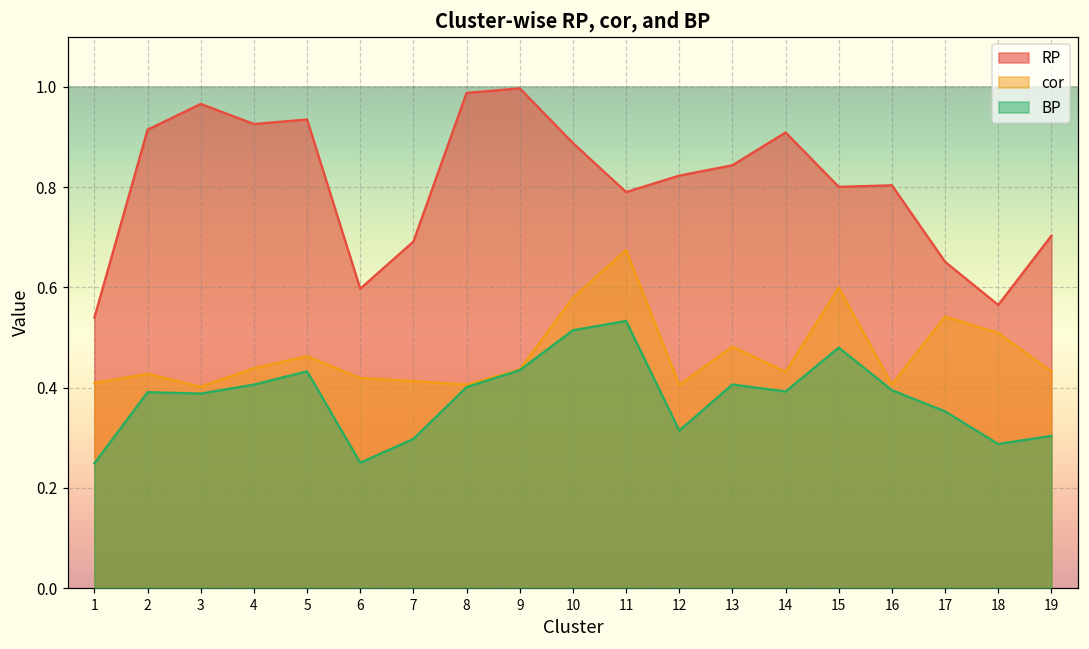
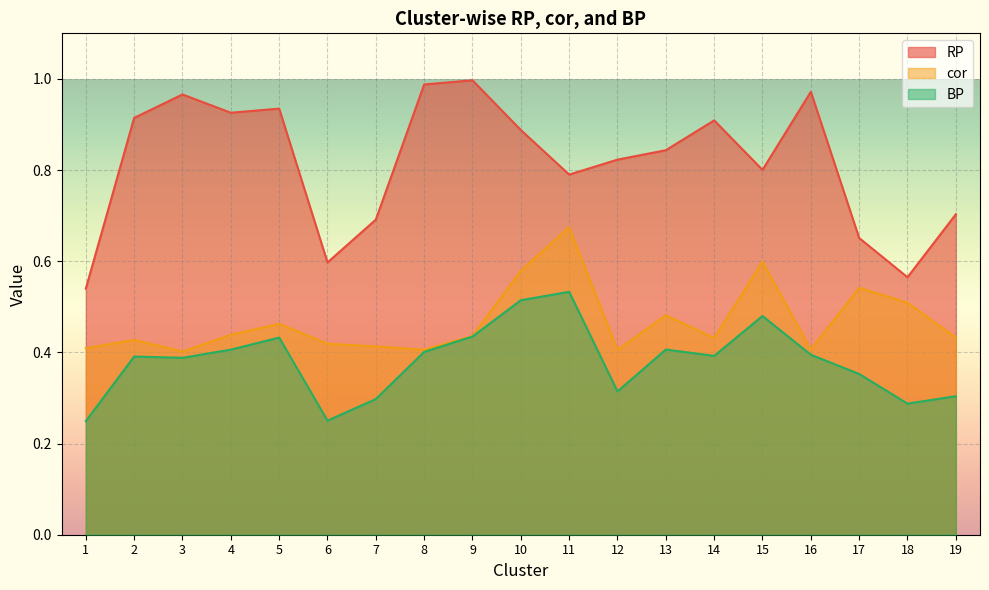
  {
    "RP": {
      "1": 0.54,
      "2": 0.91,
      "3": 0.97,
      "4": 0.93,
      "5": 0.93,
      "6": 0.60,
      "7": 0.69,
      "8": 0.99,
      "9": 1.00,
      "10": 0.89,
      "11": 0.79,
      "12": 0.82,
      "13": 0.84,
      "14": 0.91,
      "15": 0.80,
-     "16": 0.80,
+     "16": 0.97,
      "17": 0.65,
      "18": 0.56,
      "19": 0.70
    },
    "cor": {
      "1": 0.41,
      "2": 0.43,
      "3": 0.40,
      "4": 0.44,
      "5": 0.46,
      "6": 0.42,
      "7": 0.41,
      "10": 0.58,
      "11": 0.67,
      "12": 0.41,
      "13": 0.48,
      "14": 0.43,
      "15": 0.60,
      "16": 0.41,
      "17": 0.54,
      "18": 0.51,
      "19": 0.43
    },
    "BP": {
      "1": 0.25,
      "2": 0.39,
      "3": 0.39,
      "4": 0.41,
      "5": 0.43,
      "6": 0.25,
      "7": 0.30,
      "10": 0.51,
      "11": 0.53,
      "12": 0.31,
      "13": 0.41,
      "14": 0.39,
      "15": 0.48,
      "16": 0.39,
      "17": 0.35,
      "18": 0.29,
      "19": 0.30
    }
  }
